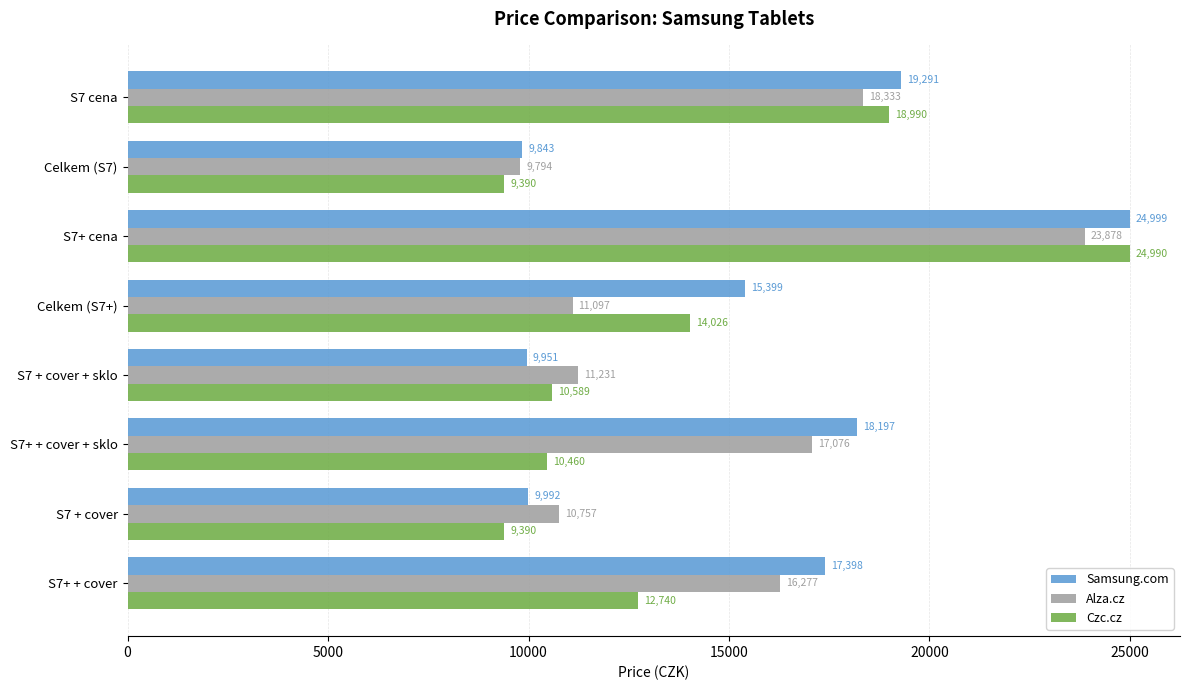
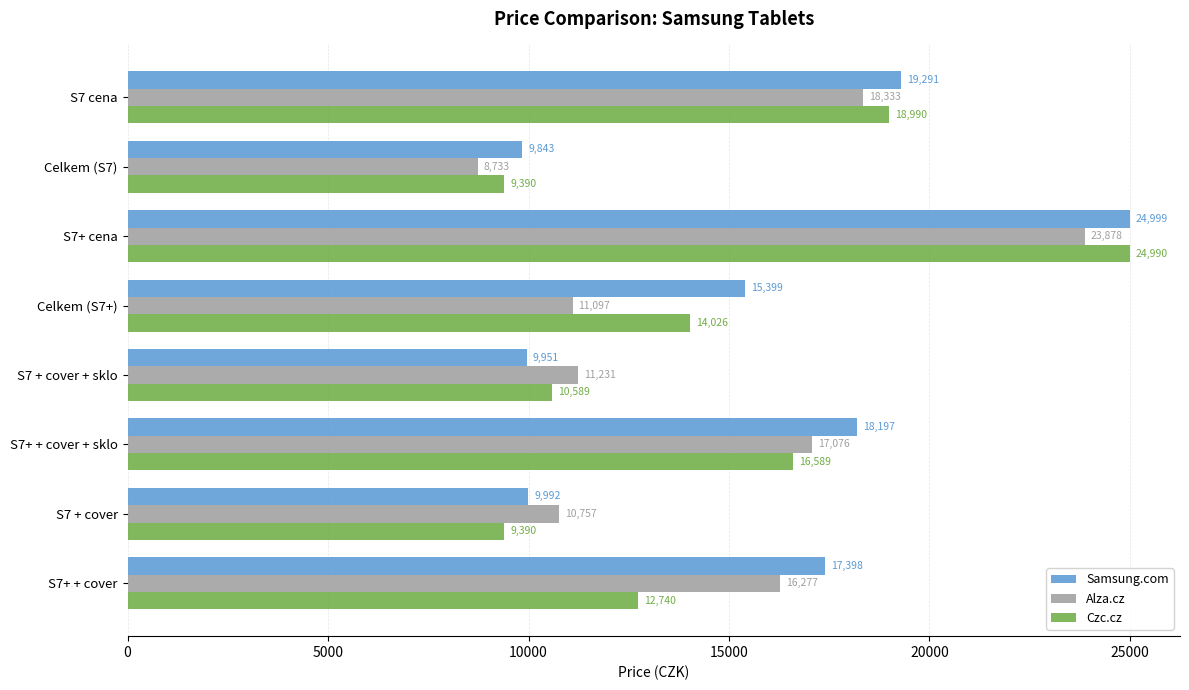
  {
    "Samsung.com": {
      "S7 cena": "19,291",
      "Celkem (S7)": "9,843",
      "S7+ cena": "24,999",
      "Celkem (S7+)": "15,399",
      "S7 + cover + sklo": "9,951",
      "S7+ + cover + sklo": "18,197",
      "S7 + cover": "9,992",
      "S7+ + cover": "17,398"
    },
    "Alza.cz": {
      "S7 cena": "18,333",
-     "Celkem (S7)": "9,794",
+     "Celkem (S7)": "8,733",
      "S7+ cena": "23,878",
      "Celkem (S7+)": "11,097",
      "S7 + cover + sklo": "11,231",
      "S7+ + cover + sklo": "17,076",
      "S7 + cover": "10,757",
      "S7+ + cover": "16,277"
    },
    "Czc.cz": {
      "S7 cena": "18,990",
      "Celkem (S7)": "9,390",
      "S7+ cena": "24,990",
      "Celkem (S7+)": "14,026",
      "S7 + cover + sklo": "10,589",
-     "S7+ + cover + sklo": "10,460",
+     "S7+ + cover + sklo": "16,589",
      "S7 + cover": "9,390",
      "S7+ + cover": "12,740"
    }
  }
